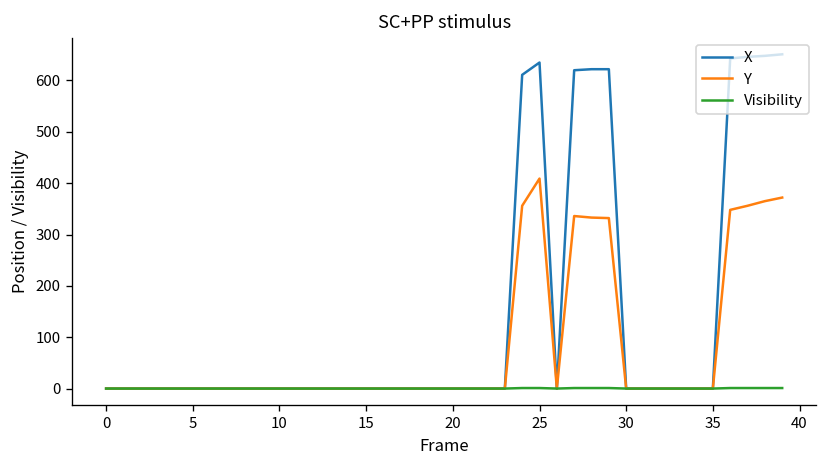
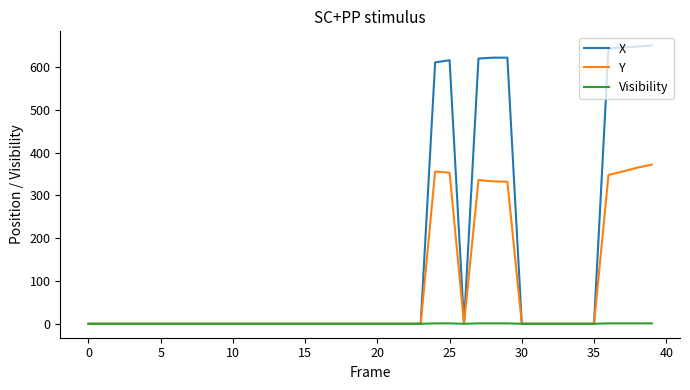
  {
    "X": {
-     "25": 640
+     "25": 620
    },
    "Y": {
-     "25": 410
+     "25": 350
    },
    "Visibility": {
      "25": 0
    }
  }
